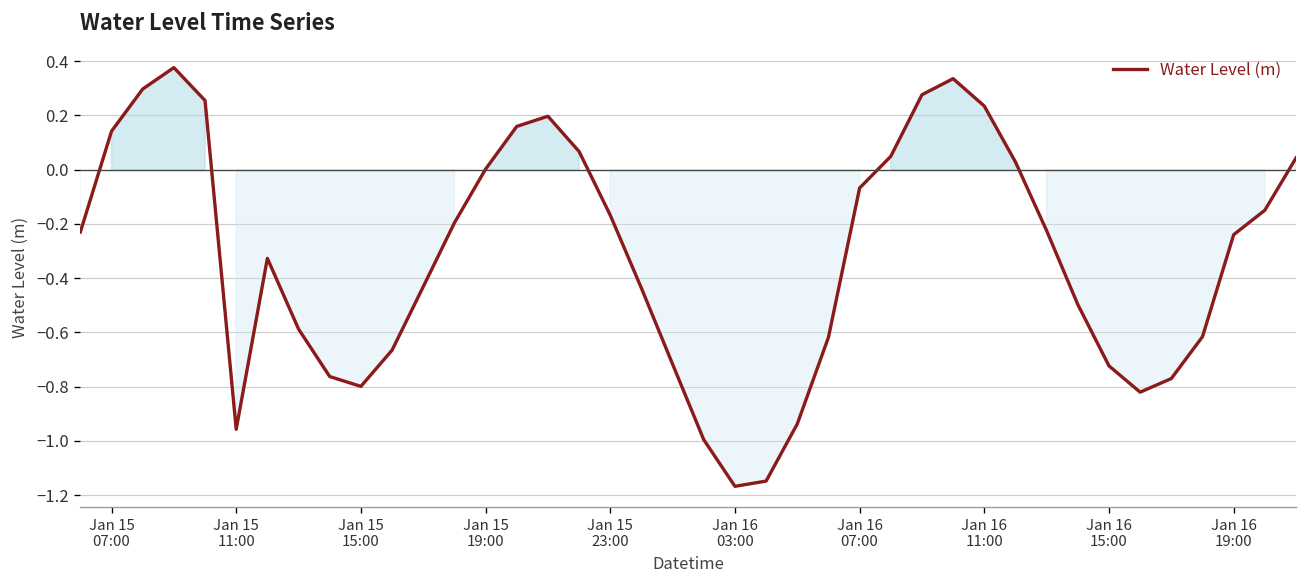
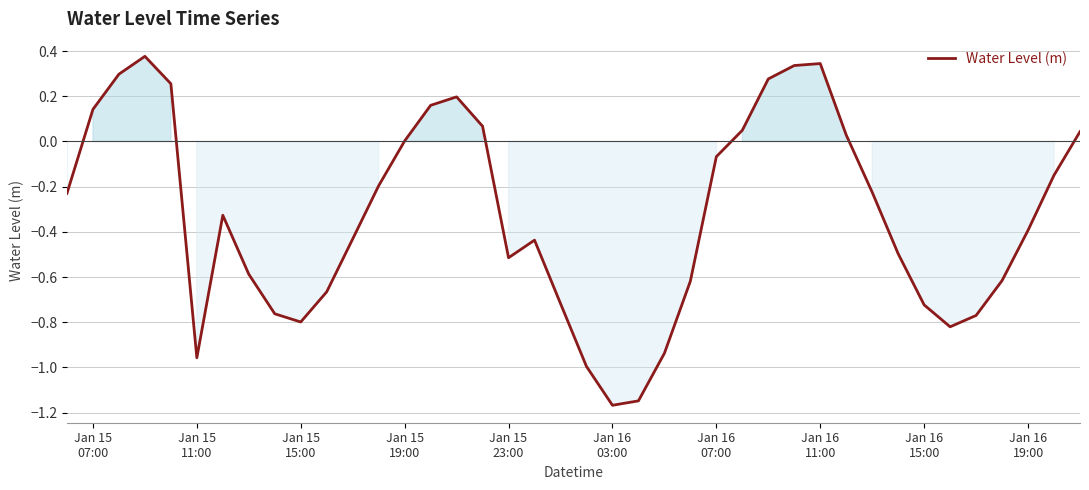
  {
    "Jan 15 07:00": 0.14,
    "Jan 15 11:00": -0.96,
    "Jan 15 15:00": -0.80,
    "Jan 15 19:00": 0.00,
-   "Jan 15 23:00": -0.17,
+   "Jan 15 23:00": -0.51,
    "Jan 16 03:00": -1.17,
    "Jan 16 07:00": -0.07,
-   "Jan 16 11:00": 0.23,
+   "Jan 16 11:00": 0.34,
    "Jan 16 15:00": -0.72,
-   "Jan 16 19:00": -0.24
+   "Jan 16 19:00": -0.39
  }
